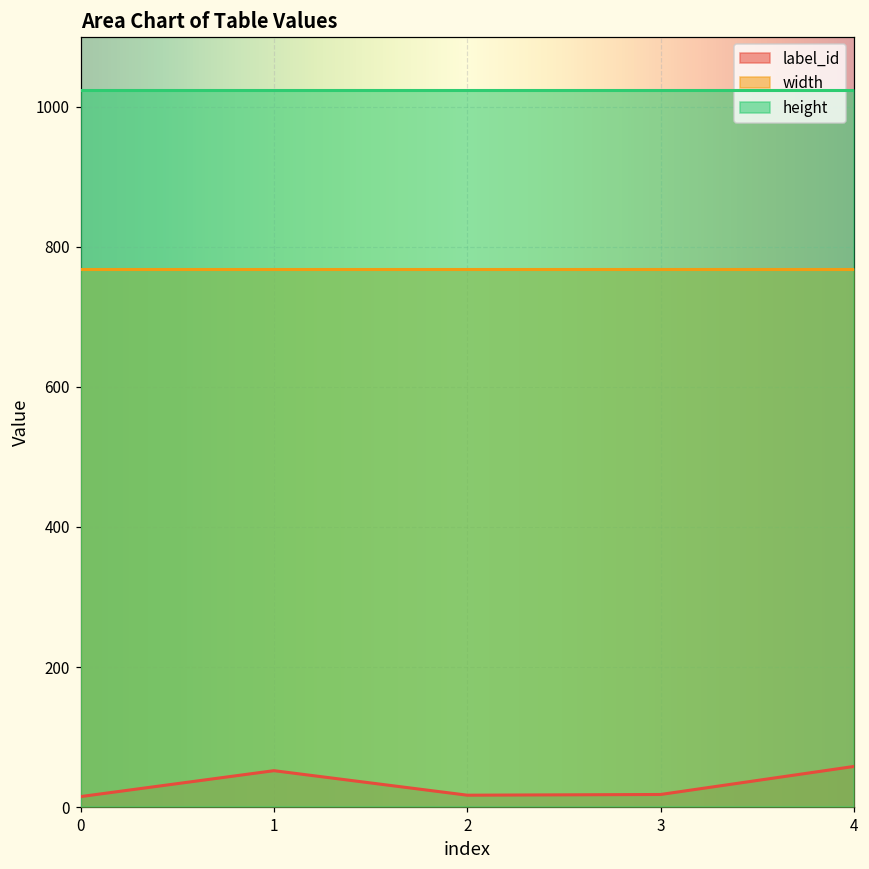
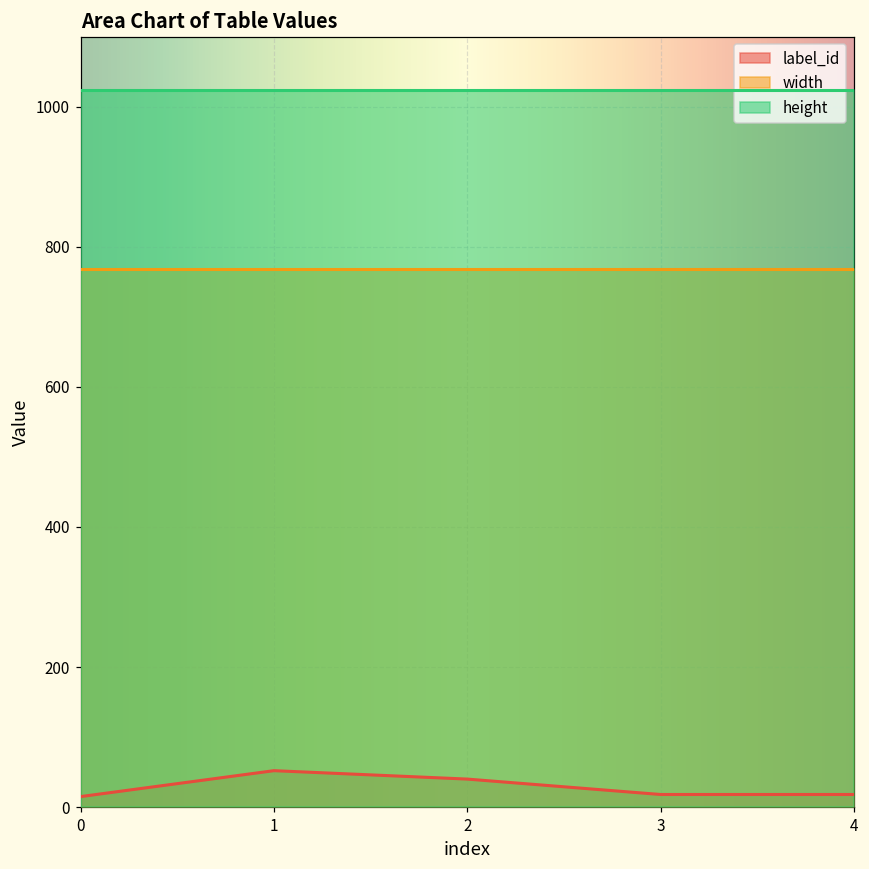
  {
    "label_id": {
      "0": 20,
      "1": 50,
-     "2": 20,
+     "2": 40,
      "3": 20,
-     "4": 60
+     "4": 20
    },
    "width": {
      "0": 770,
      "1": 770,
      "2": 770,
      "3": 770,
      "4": 770
    },
    "height": {
      "0": 1020,
      "1": 1020,
      "2": 1020,
      "3": 1020,
      "4": 1020
    }
  }
